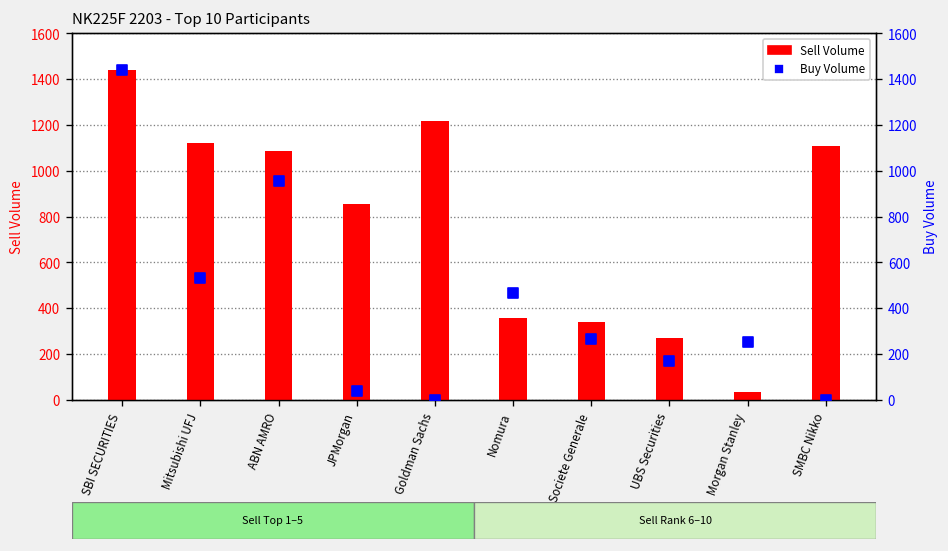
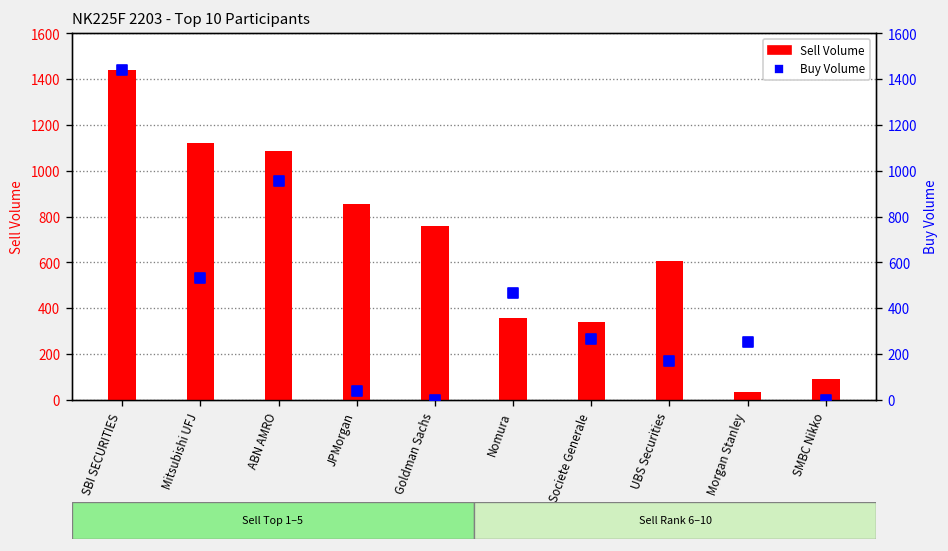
  {
    "Sell Volume": {
      "SBI SECURITIES": 1440,
      "Mitsubishi UFJ": 1120,
      "ABN AMRO": 1090,
      "JPMorgan": 860,
-     "Goldman Sachs": 1220,
+     "Goldman Sachs": 760,
      "Nomura": 360,
      "Societe Generale": 340,
-     "UBS Securities": 270,
+     "UBS Securities": 600,
      "Morgan Stanley": 30,
-     "SMBC Nikko": 1110
+     "SMBC Nikko": 90
    }
  }
